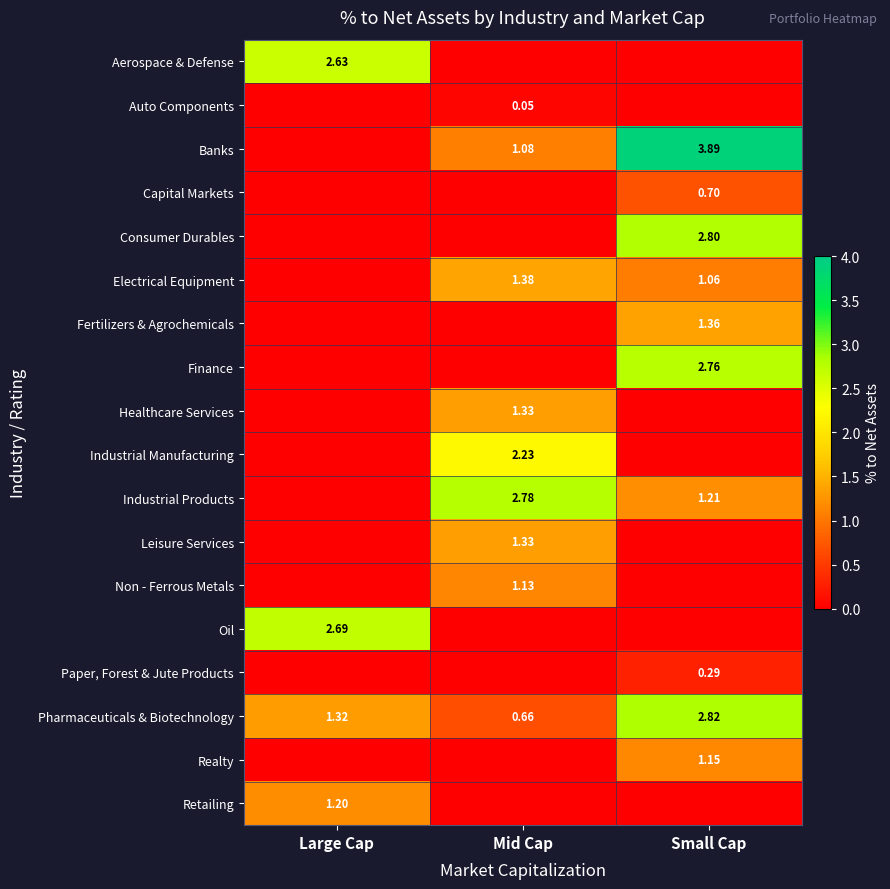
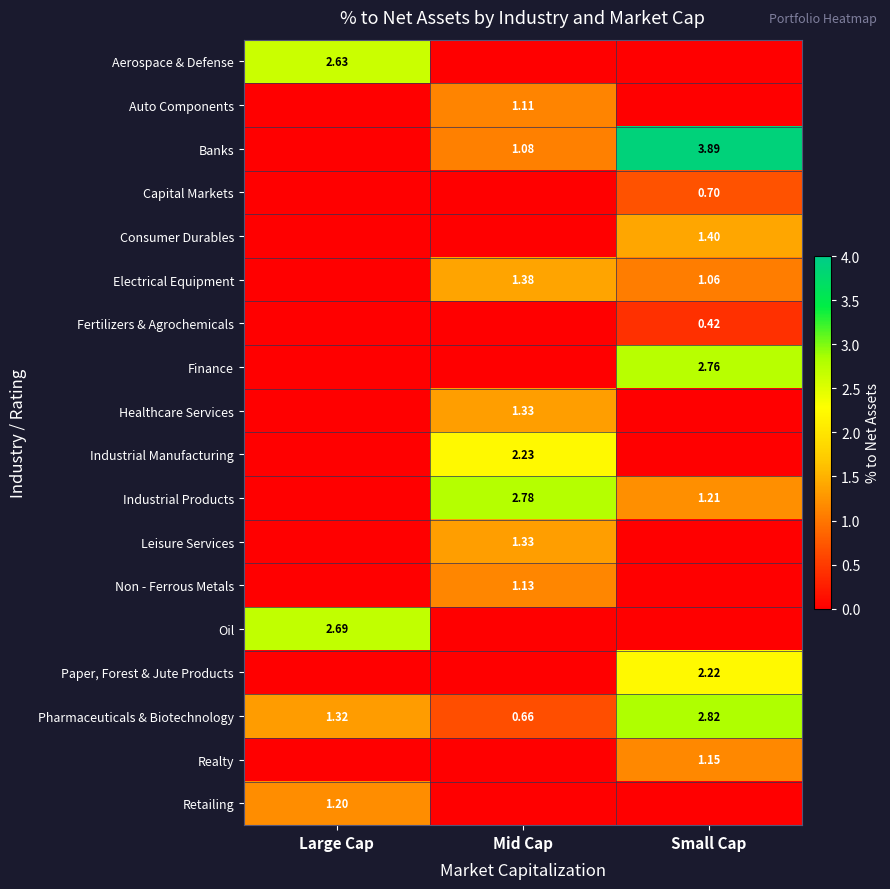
  {
    "Aerospace & Defense": {
      "Large Cap": 2.63
    },
    "Auto Components": {
-     "Mid Cap": 0.05
+     "Mid Cap": 1.11
    },
    "Banks": {
      "Mid Cap": 1.08,
      "Small Cap": 3.89
    },
    "Capital Markets": {
      "Small Cap": 0.70
    },
    "Consumer Durables": {
-     "Small Cap": 2.80
+     "Small Cap": 1.40
    },
    "Electrical Equipment": {
      "Mid Cap": 1.38,
      "Small Cap": 1.06
    },
    "Fertilizers & Agrochemicals": {
-     "Small Cap": 1.36
+     "Small Cap": 0.42
    },
    "Finance": {
      "Small Cap": 2.76
    },
    "Healthcare Services": {
      "Mid Cap": 1.33
    },
    "Industrial Manufacturing": {
      "Mid Cap": 2.23
    },
    "Industrial Products": {
      "Mid Cap": 2.78,
      "Small Cap": 1.21
    },
    "Leisure Services": {
      "Mid Cap": 1.33
    },
    "Non - Ferrous Metals": {
      "Mid Cap": 1.13
    },
    "Oil": {
      "Large Cap": 2.69
    },
    "Paper, Forest & Jute Products": {
-     "Small Cap": 0.29
+     "Small Cap": 2.22
    },
    "Pharmaceuticals & Biotechnology": {
      "Large Cap": 1.32,
      "Mid Cap": 0.66,
      "Small Cap": 2.82
    },
    "Realty": {
      "Small Cap": 1.15
    },
    "Retailing": {
      "Large Cap": 1.20
    }
  }
